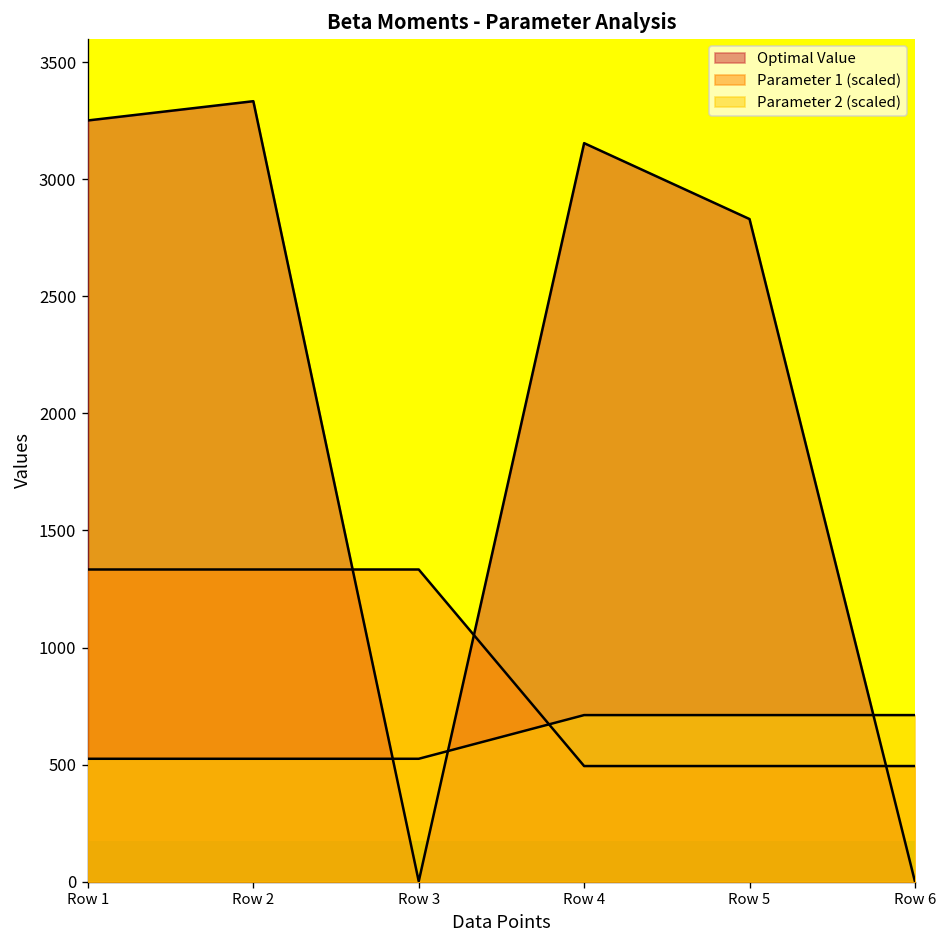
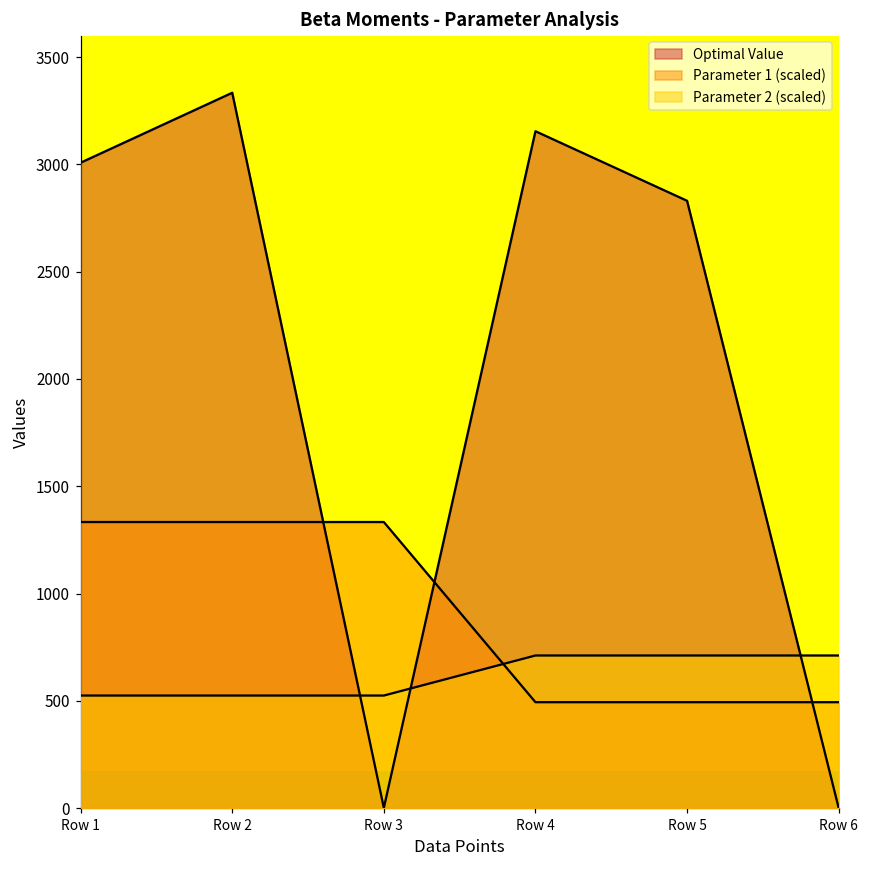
  {
    "Optimal Value": {
-     "Row 1": 3250,
+     "Row 1": 3010,
      "Row 2": 3330,
      "Row 3": 0,
      "Row 4": 3150,
      "Row 5": 2830,
      "Row 6": 0
    }
  }
